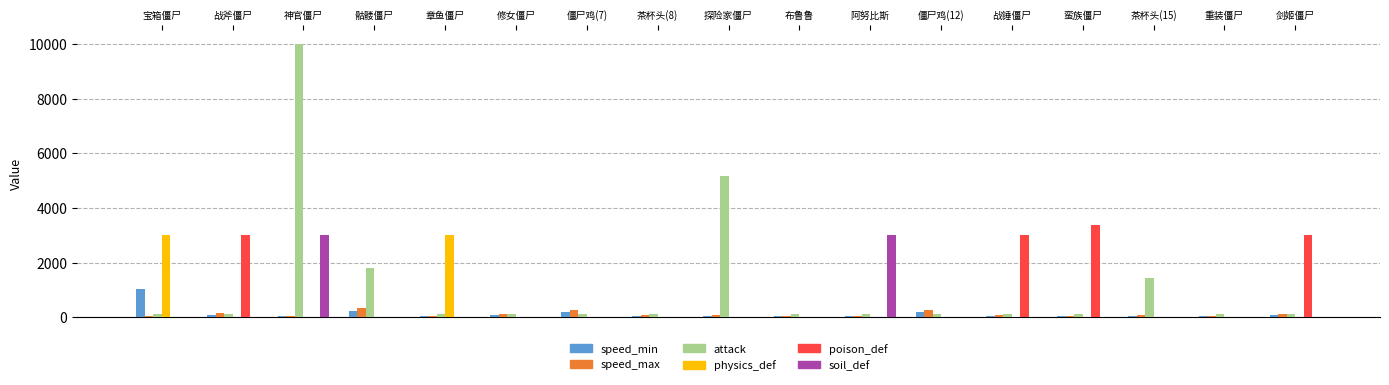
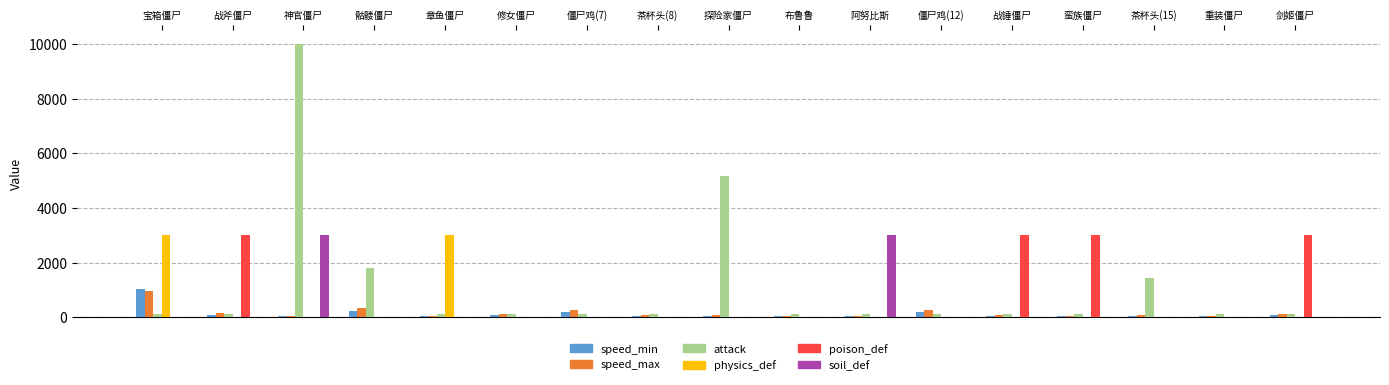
  {
    "speed_min": {
      "宝箱僵尸": 1000,
      "战斧僵尸": 100,
      "骷髅僵尸": 200,
      "僵尸鸡(7)": 200,
      "僵尸鸡(12)": 200
    },
    "speed_max": {
-     "宝箱僵尸": 100,
+     "宝箱僵尸": 1000,
      "战斧僵尸": 100,
      "骷髅僵尸": 300,
      "修女僵尸": 100,
      "僵尸鸡(7)": 300,
      "僵尸鸡(12)": 300,
      "战锤僵尸": 100,
      "剑姬僵尸": 100
    },
    "attack": {
      "宝箱僵尸": 100,
      "战斧僵尸": 100,
      "神官僵尸": 10000,
      "骷髅僵尸": 1800,
      "章鱼僵尸": 100,
      "修女僵尸": 100,
      "僵尸鸡(7)": 100,
      "茶杯头(8)": 100,
      "探险家僵尸": 5200,
      "布鲁鲁": 100,
      "阿努比斯": 100,
      "僵尸鸡(12)": 100,
      "战锤僵尸": 100,
      "蛮族僵尸": 100,
      "茶杯头(15)": 1400,
      "重装僵尸": 100,
      "剑姬僵尸": 100
    },
    "physics_def": {
      "宝箱僵尸": 3000,
      "战斧僵尸": 0,
      "神官僵尸": 0,
      "骷髅僵尸": 0,
      "章鱼僵尸": 3000,
      "修女僵尸": 0,
      "僵尸鸡(7)": 0,
      "茶杯头(8)": 0,
      "探险家僵尸": 0,
      "布鲁鲁": 0,
      "阿努比斯": 0,
      "僵尸鸡(12)": 0,
      "战锤僵尸": 0,
      "蛮族僵尸": 0,
      "茶杯头(15)": 0,
      "重装僵尸": 0,
      "剑姬僵尸": 0
    },
    "poison_def": {
      "宝箱僵尸": 0,
      "战斧僵尸": 3000,
      "神官僵尸": 0,
      "骷髅僵尸": 0,
      "章鱼僵尸": 0,
      "修女僵尸": 0,
      "僵尸鸡(7)": 0,
      "茶杯头(8)": 0,
      "探险家僵尸": 0,
      "布鲁鲁": 0,
      "阿努比斯": 0,
      "僵尸鸡(12)": 0,
      "战锤僵尸": 3000,
-     "蛮族僵尸": 3400,
+     "蛮族僵尸": 3000,
      "茶杯头(15)": 0,
      "重装僵尸": 0,
      "剑姬僵尸": 3000
    },
    "soil_def": {
      "宝箱僵尸": 0,
      "战斧僵尸": 0,
      "神官僵尸": 3000,
      "骷髅僵尸": 0,
      "章鱼僵尸": 0,
      "修女僵尸": 0,
      "僵尸鸡(7)": 0,
      "茶杯头(8)": 0,
      "探险家僵尸": 0,
      "布鲁鲁": 0,
      "阿努比斯": 3000,
      "僵尸鸡(12)": 0,
      "战锤僵尸": 0,
      "蛮族僵尸": 0,
      "茶杯头(15)": 0,
      "重装僵尸": 0,
      "剑姬僵尸": 0
    }
  }
